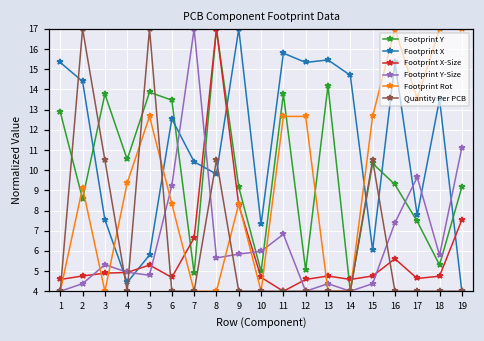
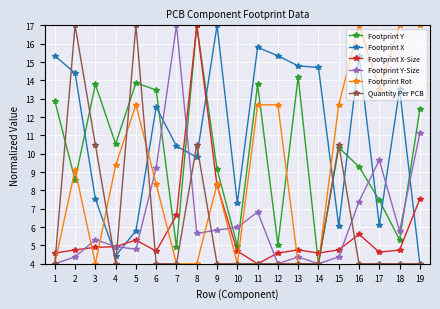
  {
    "Footprint Y": {
      "1": 12.9,
      "2": 8.6,
      "3": 13.8,
      "4": 10.5,
      "5": 13.9,
      "6": 13.5,
      "7": 4.9,
      "9": 9.2,
      "10": 5.0,
      "11": 13.8,
      "12": 5.0,
      "13": 14.2,
      "15": 10.3,
      "16": 9.3,
      "17": 7.5,
      "18": 5.3,
-     "19": 9.2
+     "19": 12.4
    },
    "Footprint X": {
      "1": 15.3,
      "2": 14.4,
      "3": 7.5,
      "4": 4.4,
      "5": 5.8,
      "6": 12.5,
      "7": 10.4,
      "8": 9.8,
      "9": 17.0,
      "10": 7.3,
      "11": 15.8,
      "12": 15.3,
-     "13": 15.5,
+     "13": 14.8,
      "14": 14.7,
      "15": 6.0,
-     "17": 7.8
+     "17": 6.1
    },
    "Footprint X-Size": {
      "1": 4.6,
      "2": 4.8,
      "3": 4.9,
      "5": 5.3,
      "6": 4.7,
      "7": 6.6,
      "10": 4.7,
      "12": 4.6,
      "13": 4.8,
      "14": 4.6,
      "15": 4.8,
      "16": 5.6,
      "17": 4.6,
      "18": 4.7,
      "19": 7.5
    },
    "Footprint Y-Size": {
      "2": 4.4,
      "3": 5.3,
      "5": 4.8,
      "6": 9.2,
      "7": 17.0,
      "8": 5.7,
      "9": 5.8,
      "10": 6.0,
      "11": 6.8,
      "13": 4.4,
      "15": 4.4,
      "16": 7.4,
      "17": 9.7,
      "18": 5.8,
      "19": 11.1
    },
    "Footprint Rot": {
      "2": 9.1,
      "3": 4.0,
      "4": 9.4,
      "5": 12.7,
      "6": 8.3,
      "8": 4.0,
      "11": 12.7,
      "12": 12.7,
      "15": 12.7,
      "16": 17.0,
      "18": 17.0,
      "19": 17.0
    },
    "Quantity Per PCB": {
      "2": 17.0,
      "3": 10.5,
      "4": 4.0,
      "5": 17.0,
      "6": 4.0,
      "8": 10.5,
      "9": 4.0,
      "15": 10.5,
      "16": 4.0,
      "17": 4.0,
      "18": 4.0
    }
  }
